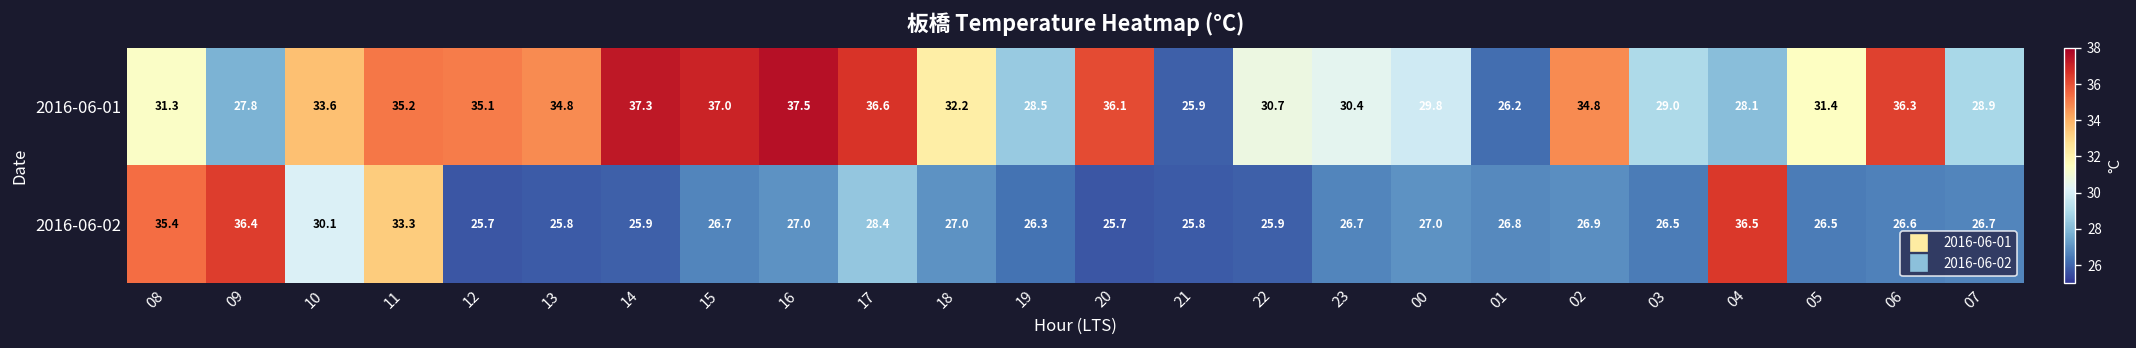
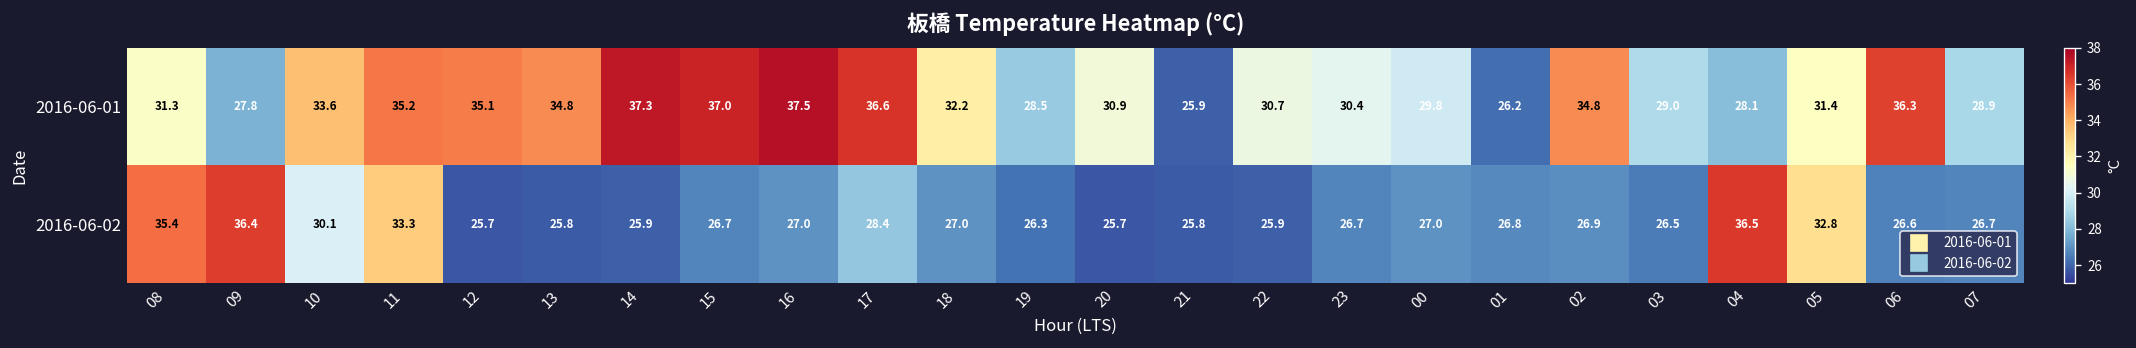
  {
    "2016-06-01": {
      "08": 31.3,
      "09": 27.8,
      "10": 33.6,
      "11": 35.2,
      "12": 35.1,
      "13": 34.8,
      "14": 37.3,
      "15": 37.0,
      "16": 37.5,
      "17": 36.6,
      "18": 32.2,
      "19": 28.5,
-     "20": 36.1,
+     "20": 30.9,
      "21": 25.9,
      "22": 30.7,
      "23": 30.4,
      "00": 29.8,
      "01": 26.2,
      "02": 34.8,
      "03": 29.0,
      "04": 28.1,
      "05": 31.4,
      "06": 36.3,
      "07": 28.9
    },
    "2016-06-02": {
      "08": 35.4,
      "09": 36.4,
      "10": 30.1,
      "11": 33.3,
      "12": 25.7,
      "13": 25.8,
      "14": 25.9,
      "15": 26.7,
      "16": 27.0,
      "17": 28.4,
      "18": 27.0,
      "19": 26.3,
      "20": 25.7,
      "21": 25.8,
      "22": 25.9,
      "23": 26.7,
      "00": 27.0,
      "01": 26.8,
      "02": 26.9,
      "03": 26.5,
      "04": 36.5,
-     "05": 26.5,
+     "05": 32.8,
      "06": 26.6,
      "07": 26.7
    }
  }
